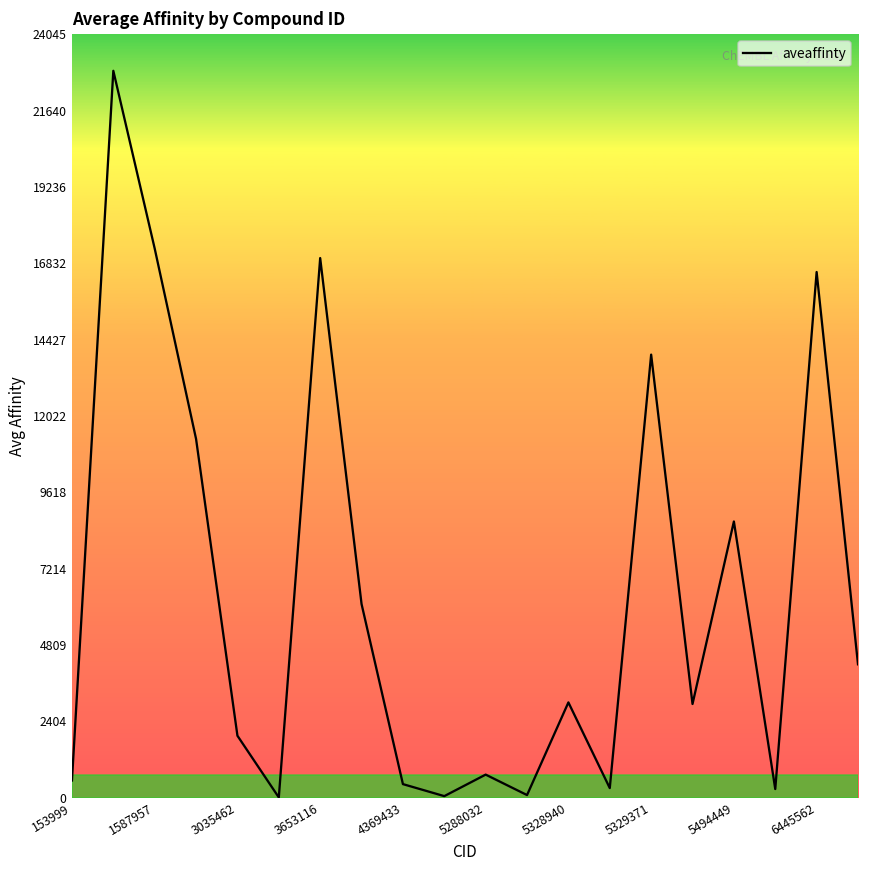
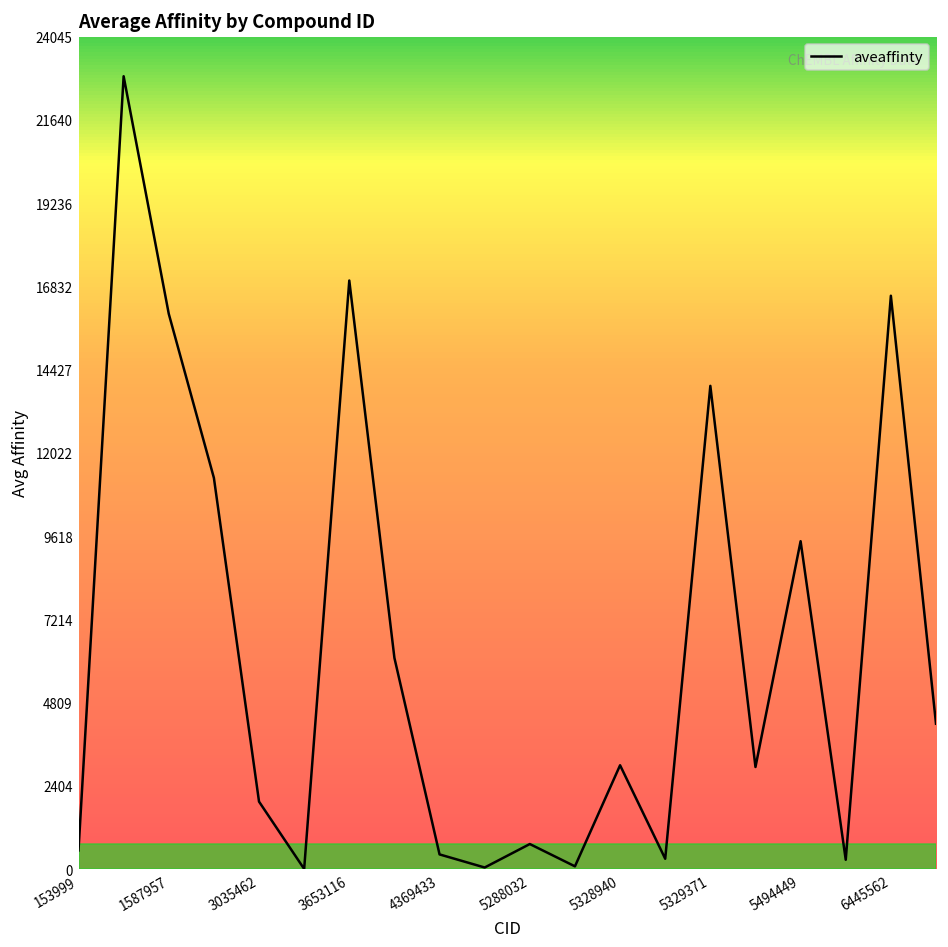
  {
-   "1587957": 17300,
+   "1587957": 16000,
    "3035462": 2000,
    "3653116": 17000,
    "5288032": 700,
    "5328940": 3000,
    "5329371": 14000,
-   "5494449": 8700,
+   "5494449": 9500,
    "6445562": 16600
  }
